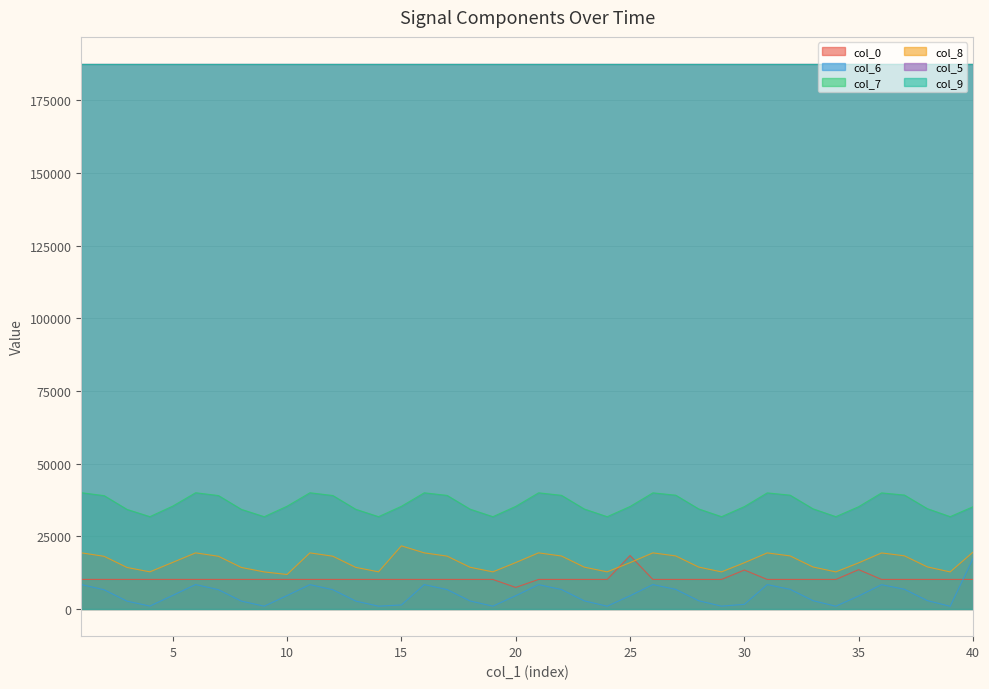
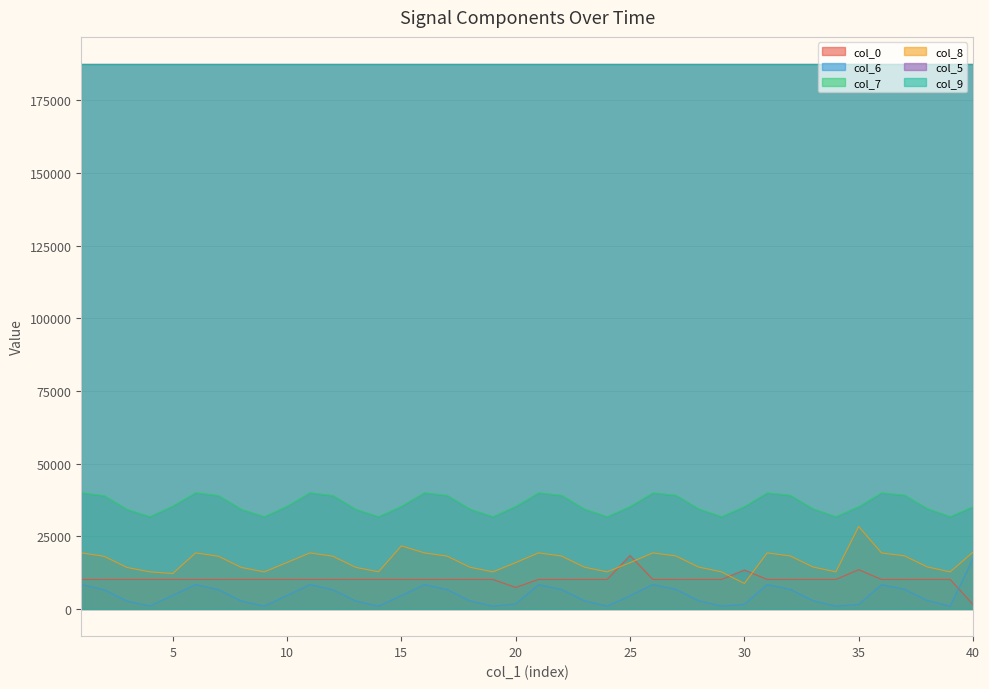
  {
    "col_0": {
      "5": 10000,
      "10": 10000,
      "15": 10000,
      "20": 7000,
      "25": 18000,
      "30": 13000,
      "35": 14000,
-     "40": 10000
+     "40": 1000
    },
    "col_6": {
      "5": 5000,
      "10": 5000,
-     "15": 1000,
-     "20": 5000,
+     "15": 5000,
+     "20": 2000,
      "25": 5000,
      "30": 2000,
-     "35": 4000,
+     "35": 2000,
      "40": 17000
    },
    "col_8": {
-     "5": 16000,
-     "10": 12000,
+     "5": 12000,
+     "10": 16000,
      "15": 22000,
      "20": 16000,
      "25": 16000,
-     "30": 16000,
-     "35": 16000,
+     "30": 9000,
+     "35": 28000,
      "40": 20000
    }
  }
